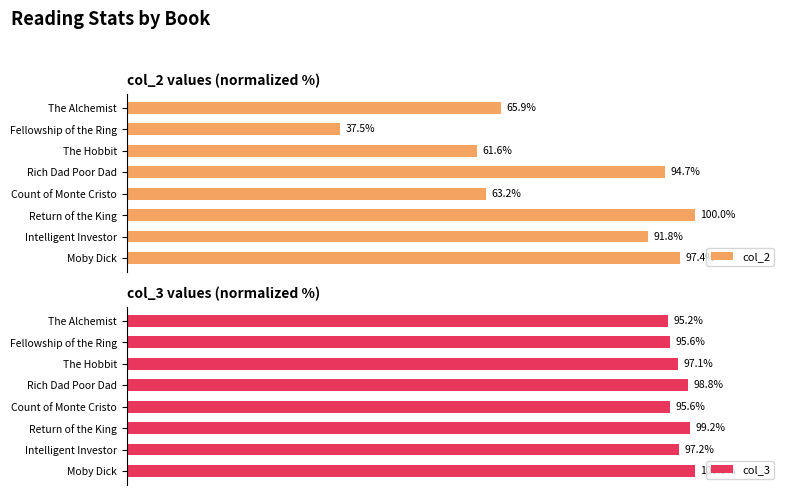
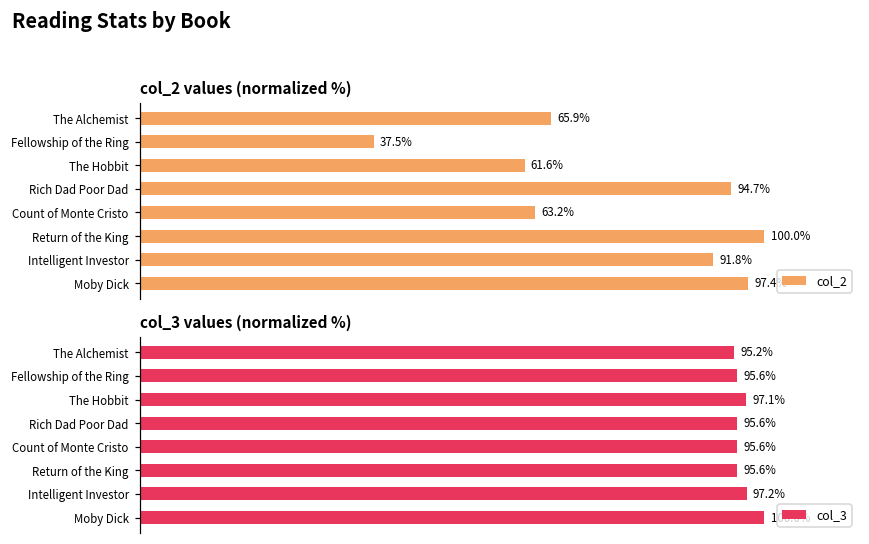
  {
    "col_2 values (normalized %)": {
      "The Alchemist": "65.9%",
      "Fellowship of the Ring": "37.5%",
      "The Hobbit": "61.6%",
      "Rich Dad Poor Dad": "94.7%",
      "Count of Monte Cristo": "63.2%",
      "Return of the King": "100.0%",
      "Intelligent Investor": "91.8%"
    },
    "col_3 values (normalized %)": {
      "The Alchemist": "95.2%",
      "Fellowship of the Ring": "95.6%",
      "The Hobbit": "97.1%",
-     "Rich Dad Poor Dad": "98.8%",
+     "Rich Dad Poor Dad": "95.6%",
      "Count of Monte Cristo": "95.6%",
-     "Return of the King": "99.2%",
+     "Return of the King": "95.6%",
      "Intelligent Investor": "97.2%"
    }
  }
